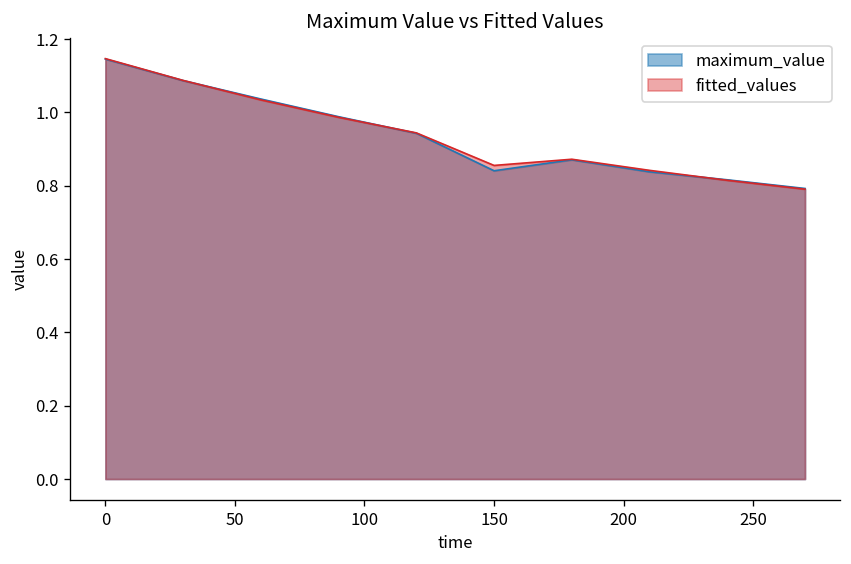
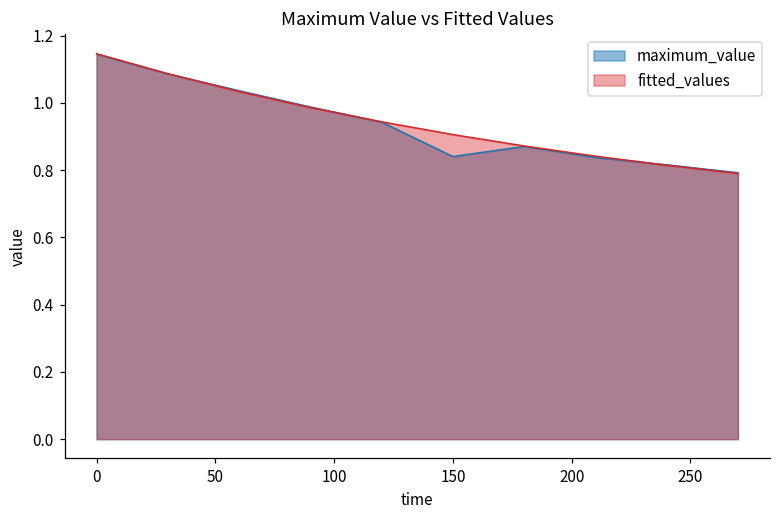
  {
    "maximum_value": {
      "150": 0.84
    },
    "fitted_values": {
-     "150": 0.86
+     "150": 0.91
    }
  }
